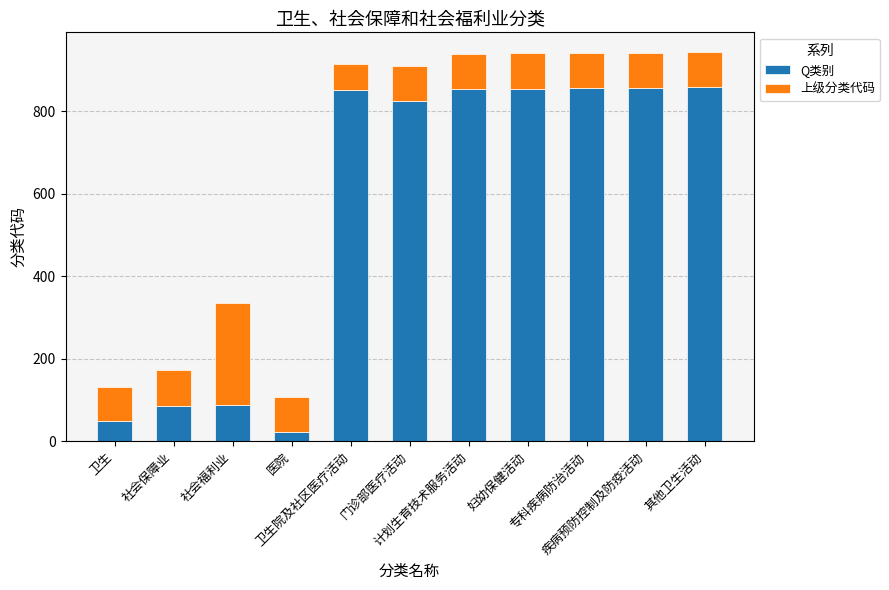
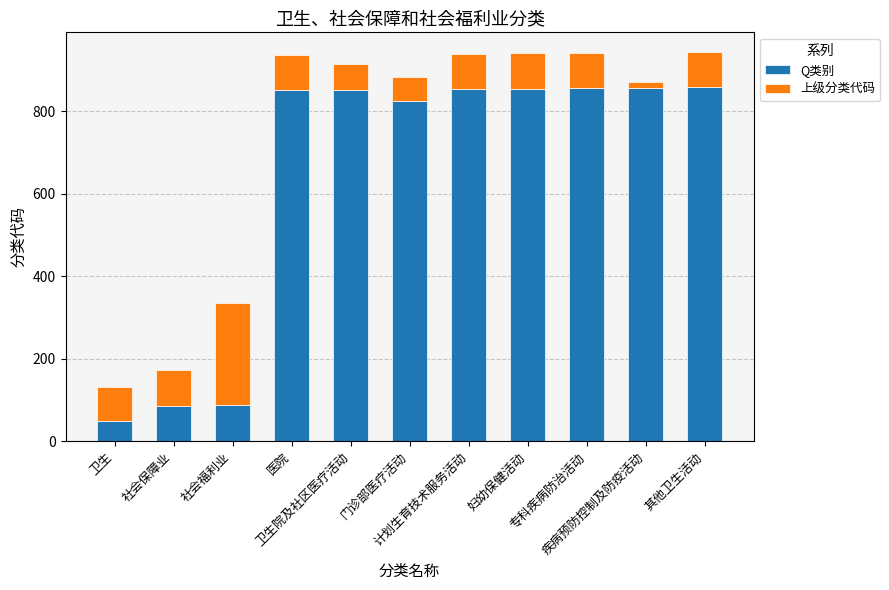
  {
    "Q类别": {
      "卫生": 50,
      "社会保障业": 90,
      "社会福利业": 90,
-     "医院": 20,
+     "医院": 850,
      "卫生院及社区医疗活动": 850,
      "门诊部医疗活动": 820,
      "计划生育技术服务活动": 850,
      "妇幼保健活动": 860,
      "专科疾病防治活动": 860,
      "疾病预防控制及防疫活动": 860,
      "其他卫生活动": 860
    },
    "上级分类代码": {
      "卫生": 80,
      "社会保障业": 90,
      "社会福利业": 250,
      "医院": 90,
      "卫生院及社区医疗活动": 60,
-     "门诊部医疗活动": 90,
+     "门诊部医疗活动": 60,
      "计划生育技术服务活动": 90,
      "妇幼保健活动": 90,
      "专科疾病防治活动": 90,
-     "疾病预防控制及防疫活动": 90,
+     "疾病预防控制及防疫活动": 10,
      "其他卫生活动": 90
    }
  }
